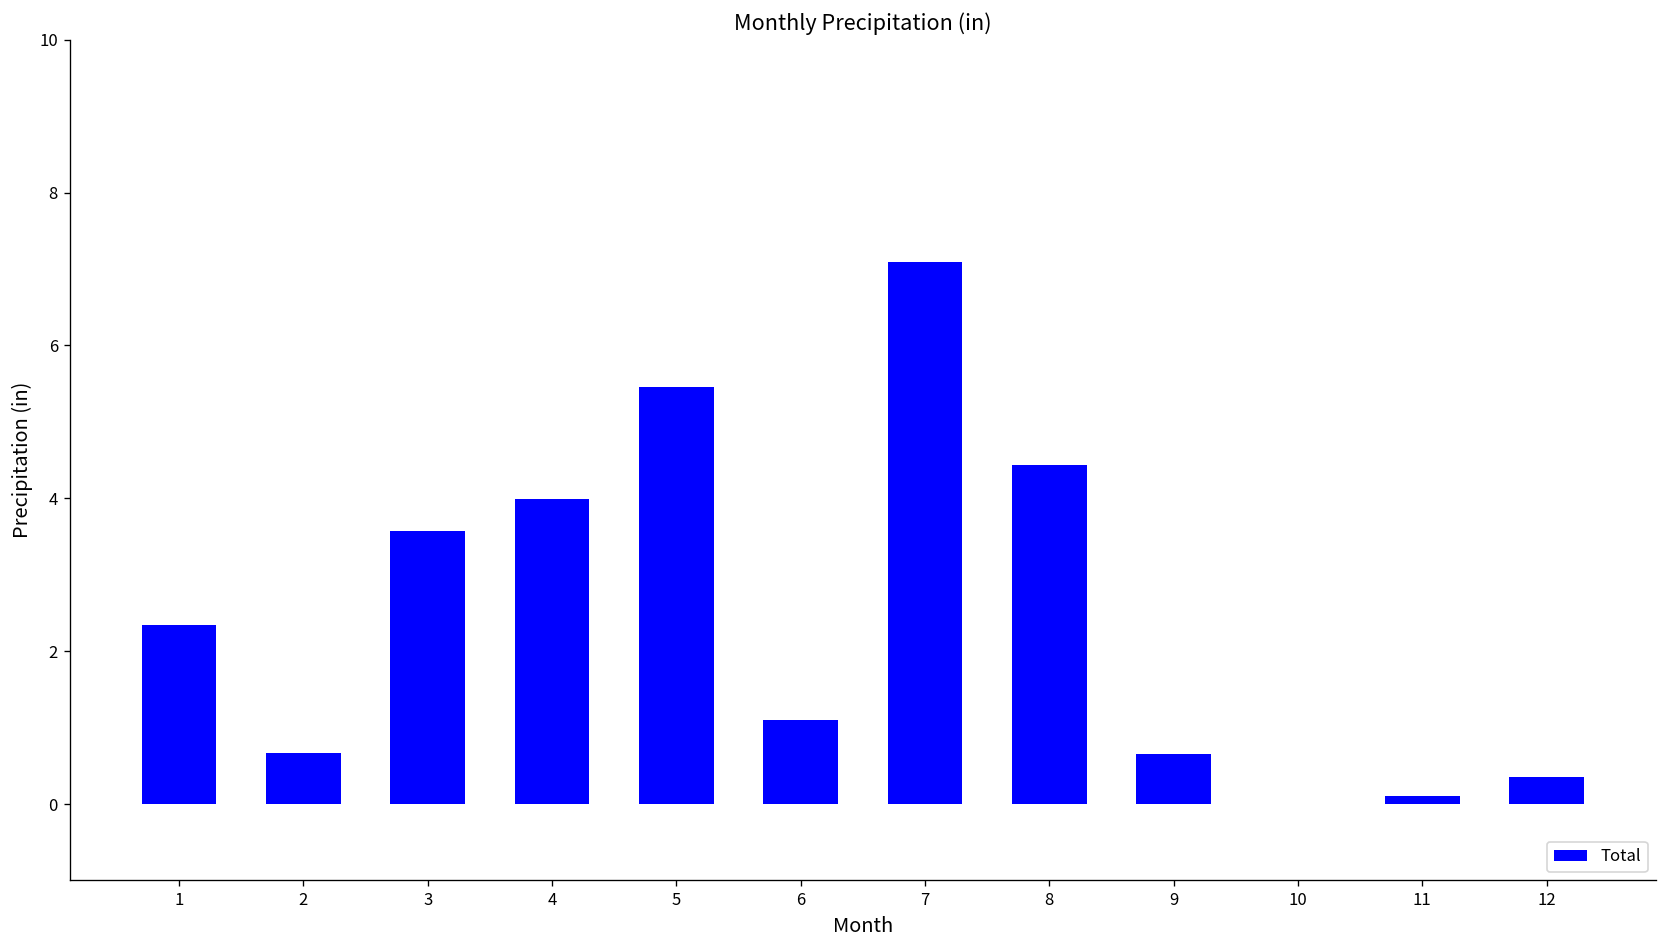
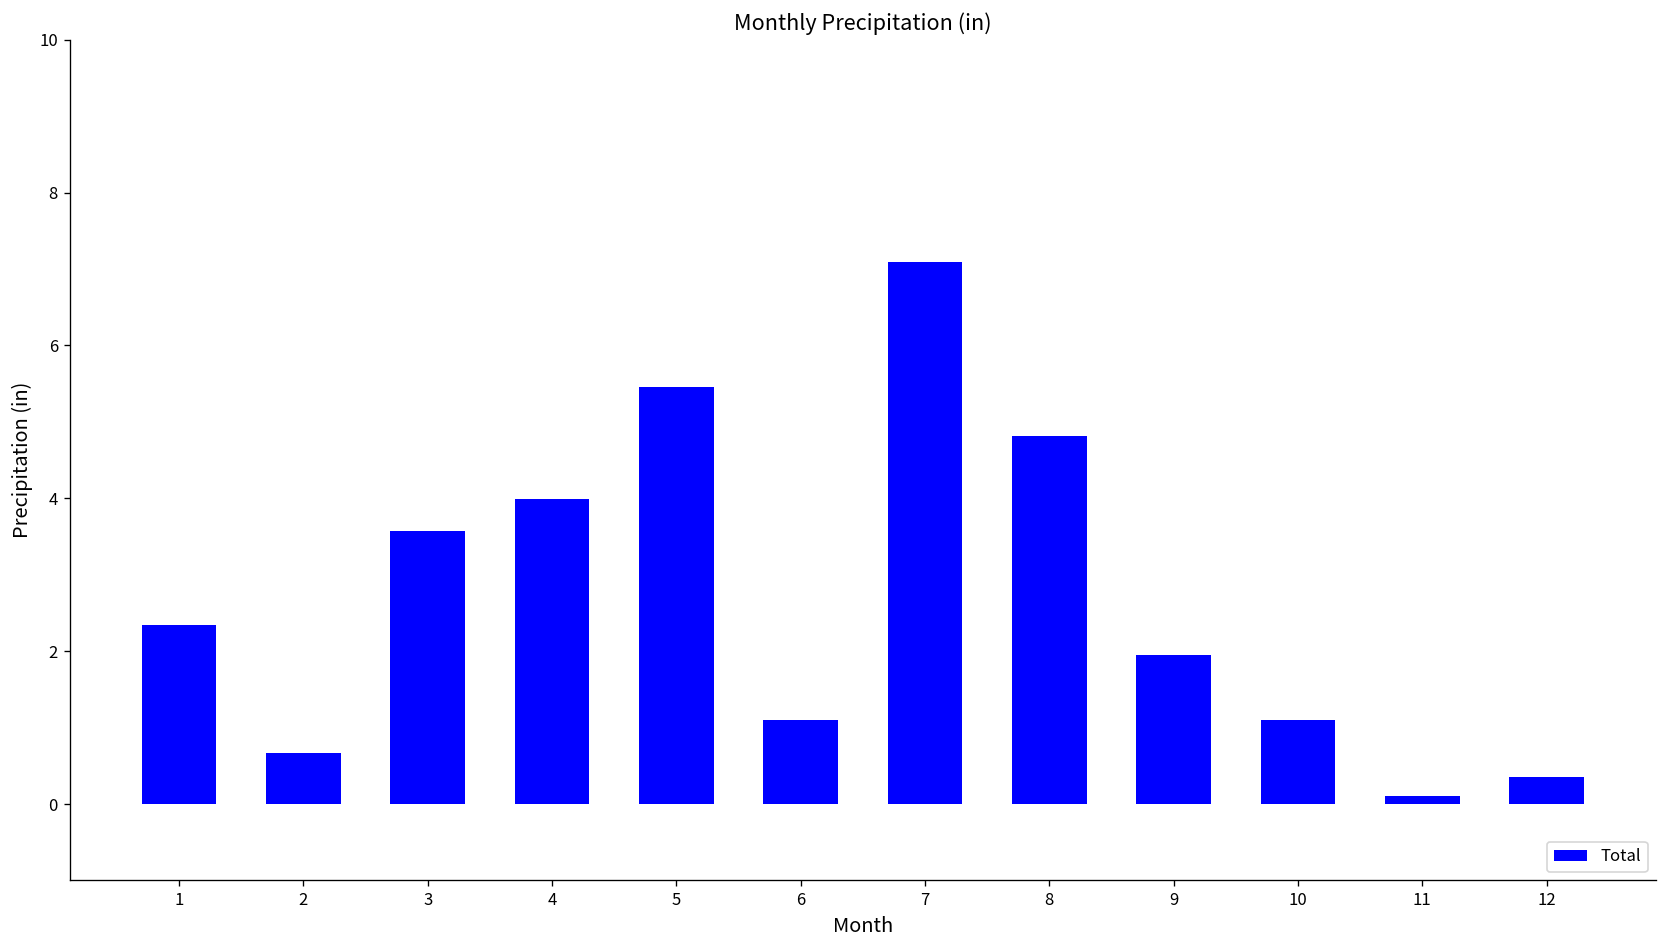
  {
    "1": 2.3,
    "2": 0.7,
    "3": 3.6,
    "4": 4.0,
    "5": 5.5,
    "6": 1.1,
    "7": 7.1,
-   "8": 4.4,
-   "9": 0.7,
-   "10": 0.0,
+   "8": 4.8,
+   "9": 2.0,
+   "10": 1.1,
    "11": 0.1,
    "12": 0.4
  }
